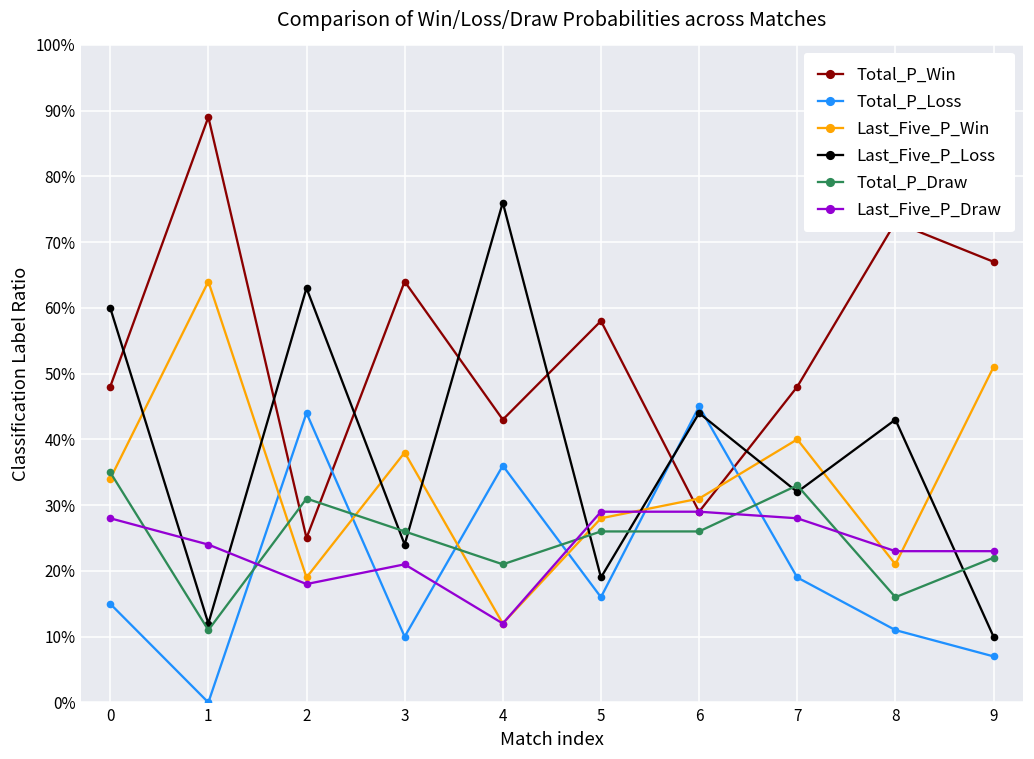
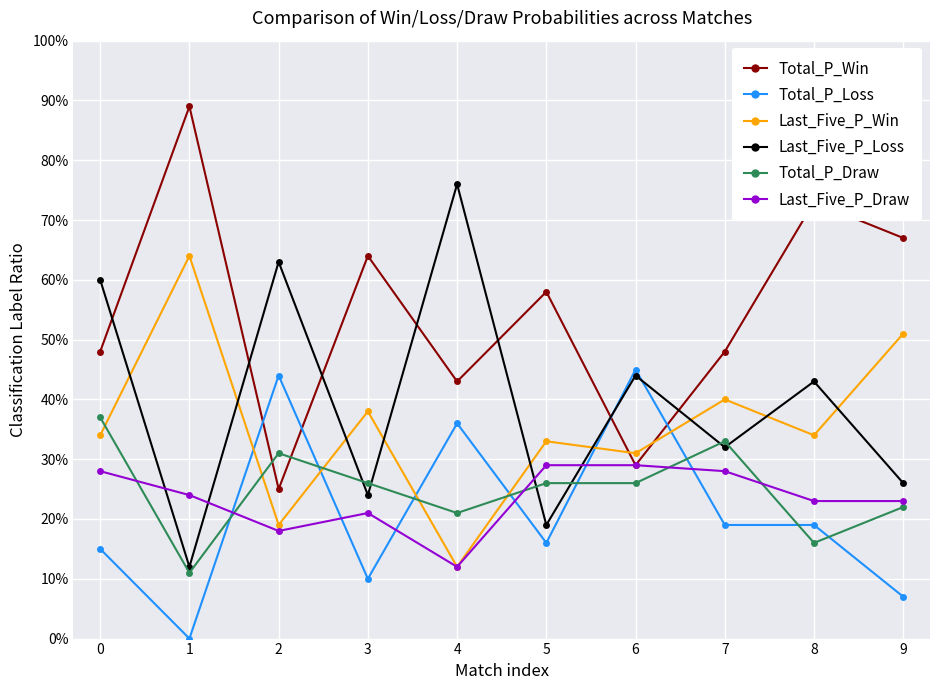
  {
    "Total_P_Win": {
      "0": "48%",
      "1": "89%",
      "2": "25%",
      "3": "64%",
      "4": "43%",
      "5": "58%",
      "7": "48%",
      "9": "67%"
    },
    "Total_P_Loss": {
      "0": "15%",
      "1": "0%",
      "2": "44%",
      "3": "10%",
      "4": "36%",
      "5": "16%",
      "6": "45%",
      "7": "19%",
-     "8": "11%",
+     "8": "19%",
      "9": "7%"
    },
    "Last_Five_P_Win": {
      "0": "34%",
      "1": "64%",
      "2": "19%",
      "3": "38%",
-     "5": "28%",
+     "5": "33%",
      "6": "31%",
      "7": "40%",
-     "8": "21%",
+     "8": "34%",
      "9": "51%"
    },
    "Last_Five_P_Loss": {
      "0": "60%",
      "1": "12%",
      "2": "63%",
      "3": "24%",
      "4": "76%",
      "5": "19%",
      "6": "44%",
      "7": "32%",
      "8": "43%",
-     "9": "10%"
+     "9": "26%"
    },
    "Total_P_Draw": {
-     "0": "35%",
+     "0": "37%",
      "1": "11%",
      "2": "31%",
      "3": "26%",
      "4": "21%",
      "5": "26%",
      "6": "26%",
      "7": "33%",
      "8": "16%",
      "9": "22%"
    },
    "Last_Five_P_Draw": {
      "0": "28%",
      "1": "24%",
      "2": "18%",
      "3": "21%",
      "5": "29%",
      "7": "28%",
      "8": "23%",
      "9": "23%"
    }
  }
